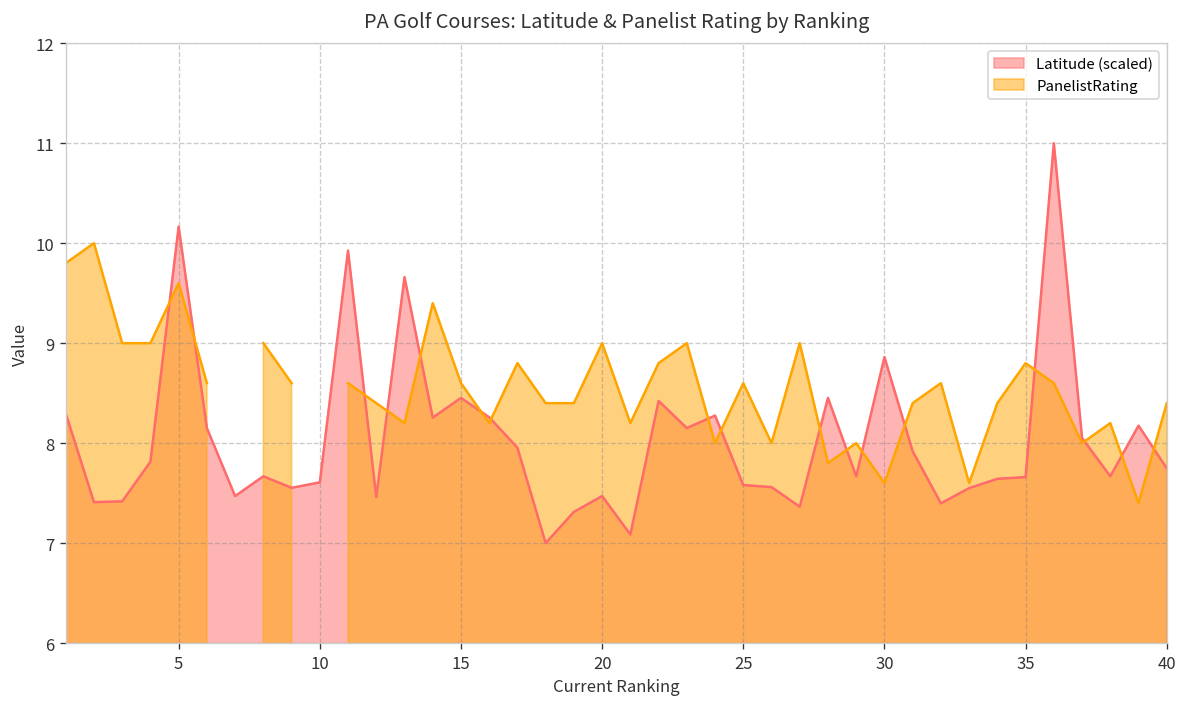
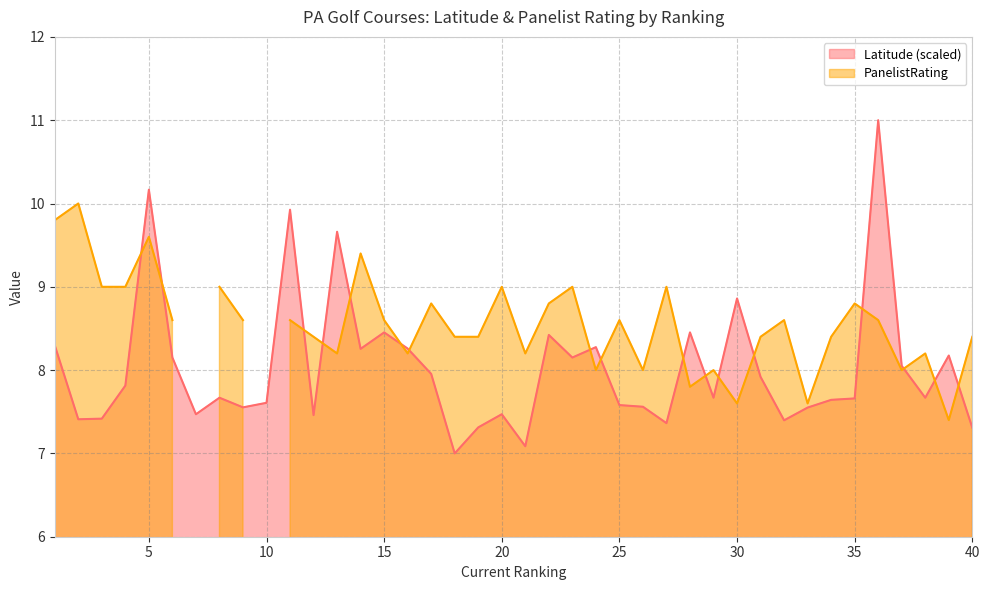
  {
    "Latitude (scaled)": {
      "5": 10.2,
      "10": 7.6,
      "15": 8.5,
      "20": 7.5,
      "25": 7.6,
      "30": 8.9,
      "35": 7.7,
-     "40": 7.7
+     "40": 7.3
    }
  }
